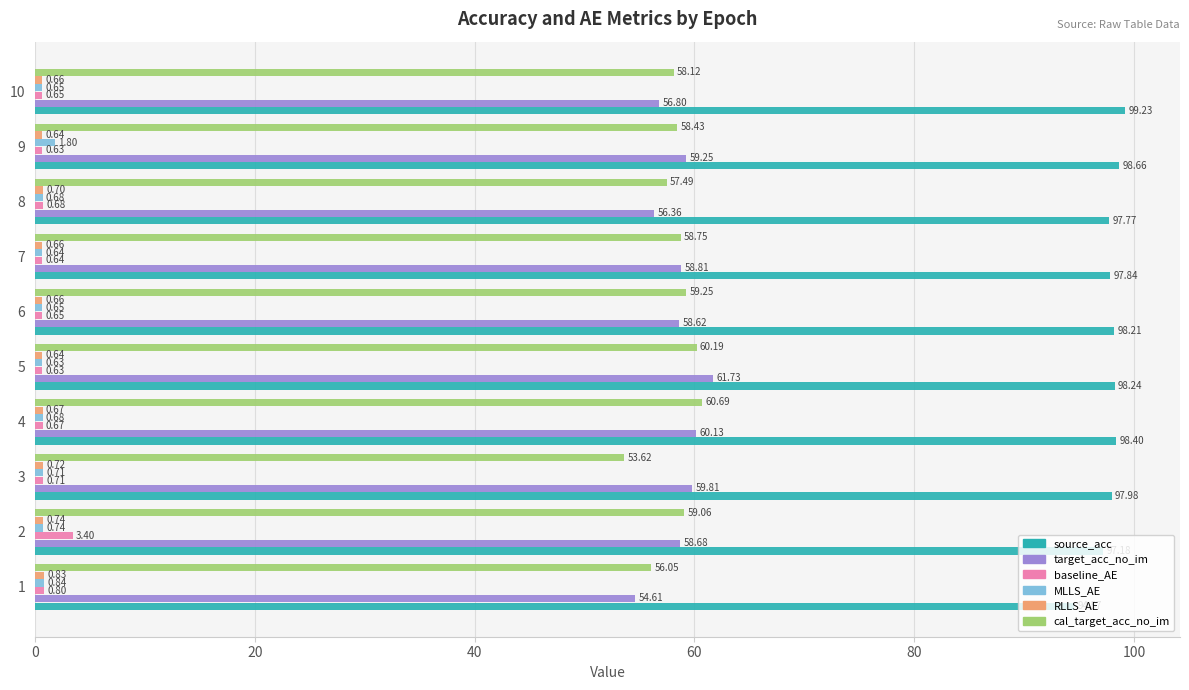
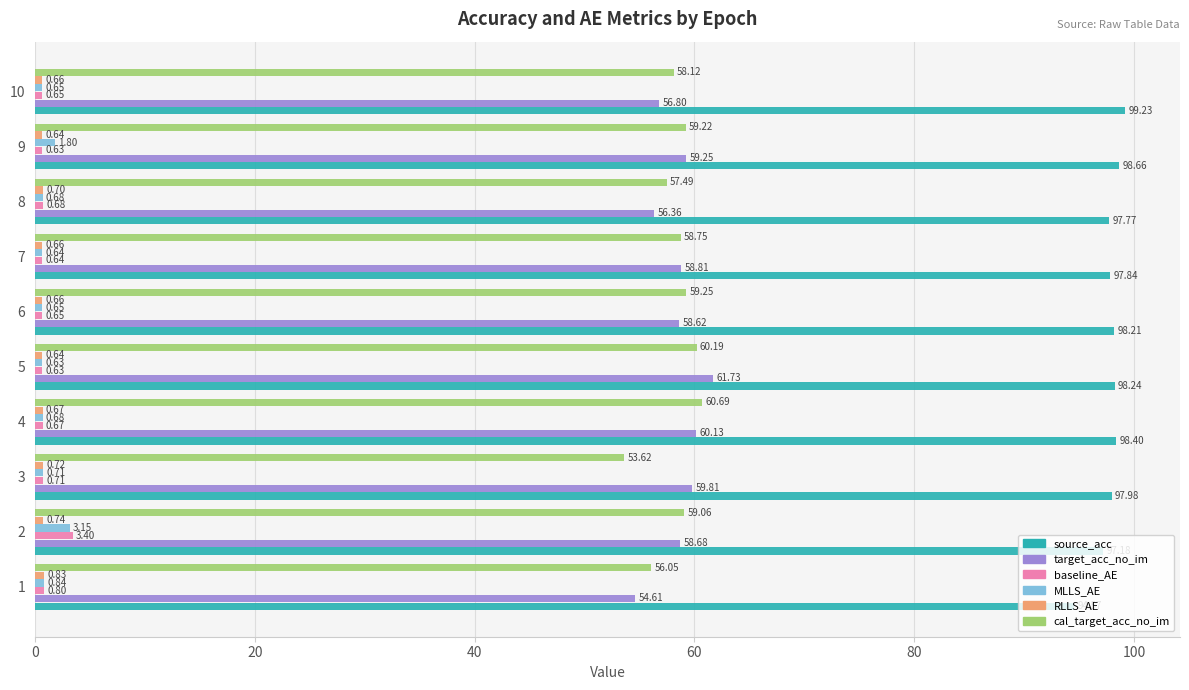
  {
    "source_acc": {
      "10": 99.23,
      "9": 98.66,
      "8": 97.77,
      "7": 97.84,
      "6": 98.21,
      "5": 98.24,
      "4": 98.40,
      "3": 97.98
    },
    "target_acc_no_im": {
      "10": 56.80,
      "9": 59.25,
      "8": 56.36,
      "7": 58.81,
      "6": 58.62,
      "5": 61.73,
      "4": 60.13,
      "3": 59.81,
      "2": 58.68,
      "1": 54.61
    },
    "baseline_AE": {
      "9": 0.63,
      "2": 3.40
    },
    "MLLS_AE": {
      "9": 1.80,
-     "2": 0.74
+     "2": 3.15
    },
    "RLLS_AE": {
      "9": 0.64
    },
    "cal_target_acc_no_im": {
      "10": 58.12,
-     "9": 58.43,
+     "9": 59.22,
      "8": 57.49,
      "7": 58.75,
      "6": 59.25,
      "5": 60.19,
      "4": 60.69,
      "3": 53.62,
      "2": 59.06,
      "1": 56.05
    }
  }
